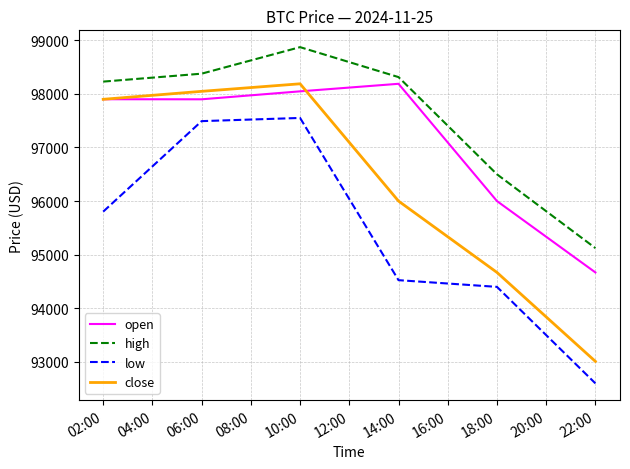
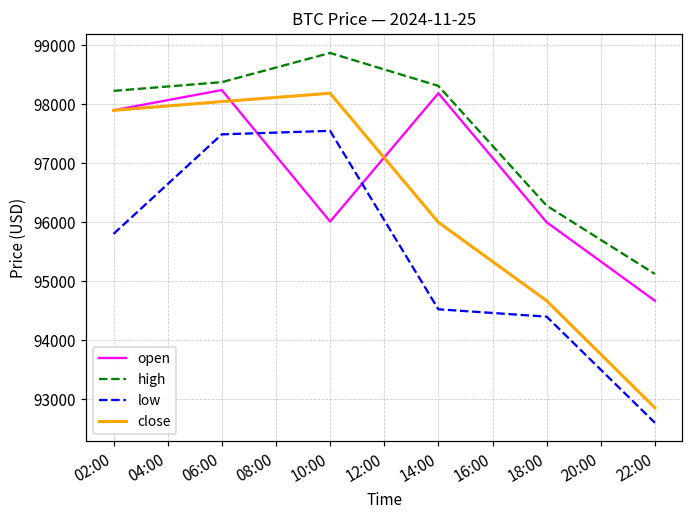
  {
    "open": {
-     "06:00": 97900,
-     "10:00": 98000,
+     "06:00": 98200,
+     "10:00": 96000,
      "14:00": 98200,
      "18:00": 96000,
      "22:00": 94700
    },
    "high": {
      "02:00": 98200,
      "06:00": 98400,
      "10:00": 98900,
      "14:00": 98300,
-     "18:00": 96500,
+     "18:00": 96300,
      "22:00": 95100
    },
    "low": {
      "02:00": 95800,
      "06:00": 97500,
      "10:00": 97600,
      "14:00": 94500,
      "18:00": 94400,
      "22:00": 92600
    },
    "close": {
      "06:00": 98000,
      "10:00": 98200,
      "14:00": 96000,
      "18:00": 94700,
-     "22:00": 93000
+     "22:00": 92900
    }
  }
